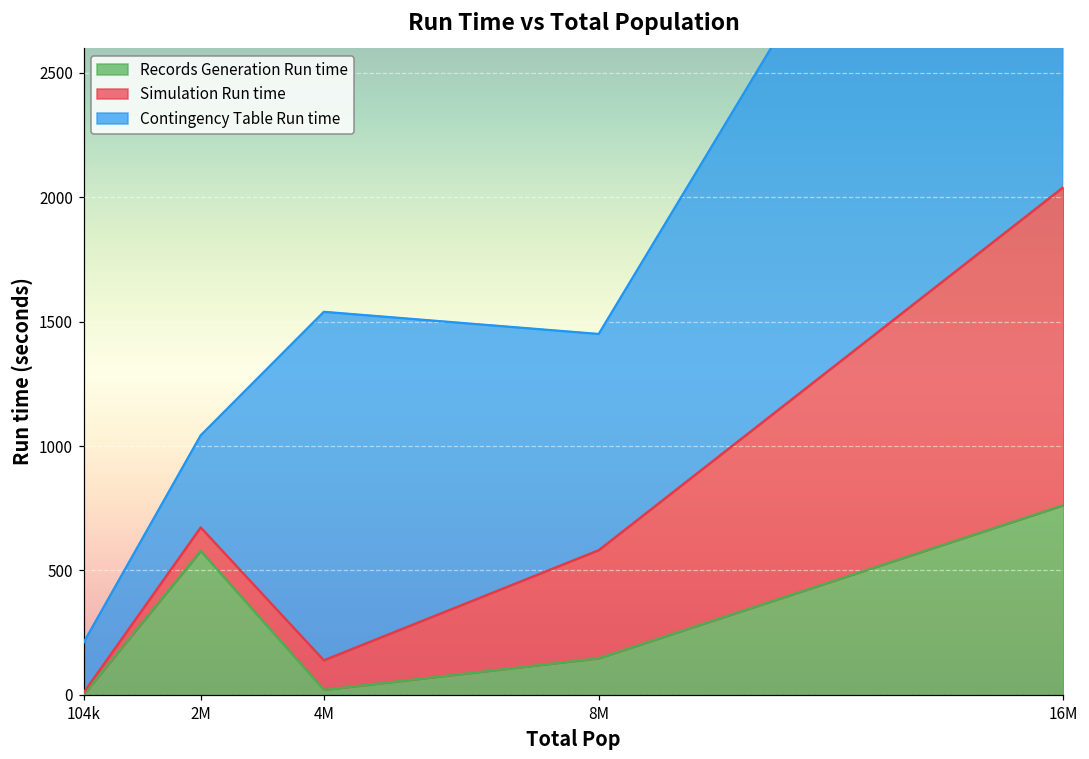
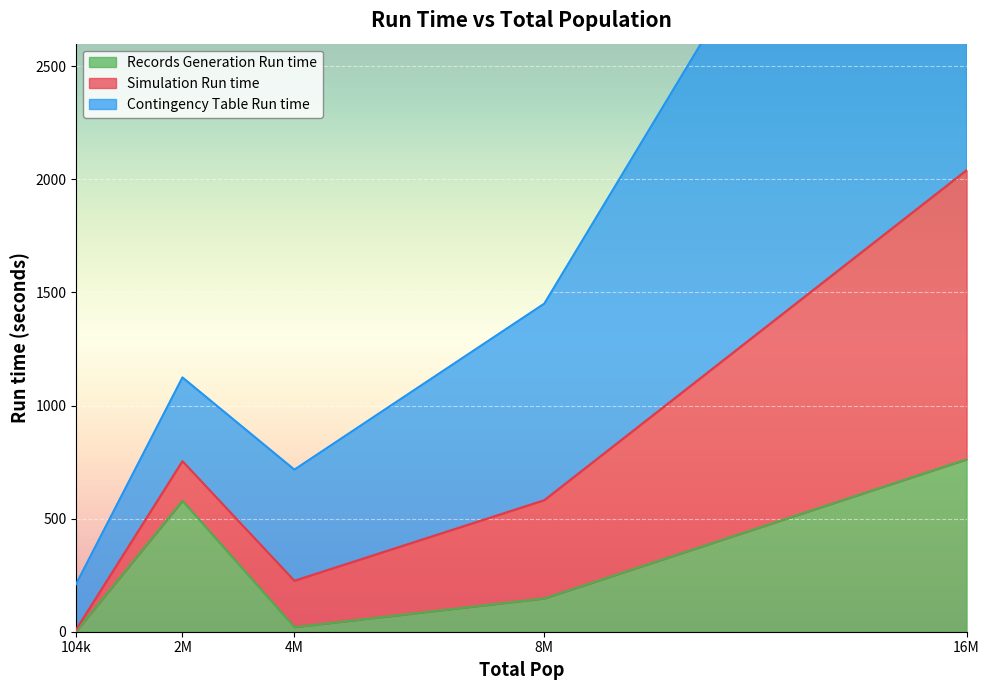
  {
    "Records Generation Run time": {
      "2M": 580,
      "4M": 20,
      "8M": 150,
      "16M": 760
    },
    "Simulation Run time": {
-     "2M": 90,
-     "4M": 120,
+     "2M": 180,
+     "4M": 210,
      "8M": 430,
      "16M": 1280
    },
    "Contingency Table Run time": {
      "104k": 200,
      "2M": 370,
-     "4M": 1400,
+     "4M": 490,
      "8M": 870
    }
  }
